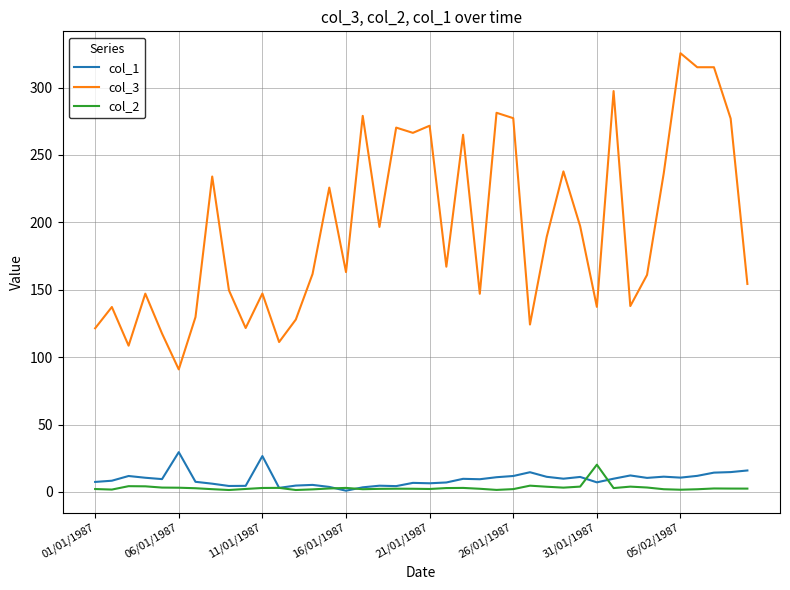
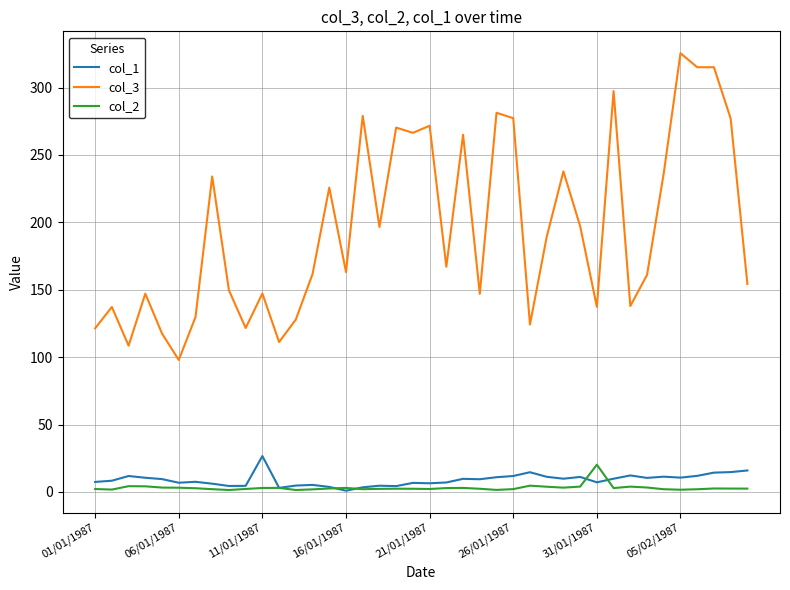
  {
    "col_1": {
      "01/01/1987": 7,
-     "06/01/1987": 30,
+     "06/01/1987": 7,
      "11/01/1987": 27,
      "16/01/1987": 1,
      "21/01/1987": 6,
      "26/01/1987": 12,
      "31/01/1987": 7,
      "05/02/1987": 11
    },
    "col_3": {
      "01/01/1987": 121,
-     "06/01/1987": 91,
+     "06/01/1987": 98,
      "11/01/1987": 147,
      "16/01/1987": 163,
      "21/01/1987": 272,
      "26/01/1987": 277,
      "31/01/1987": 137,
      "05/02/1987": 326
    },
    "col_2": {
      "01/01/1987": 2,
      "06/01/1987": 3,
      "11/01/1987": 3,
      "16/01/1987": 3,
      "21/01/1987": 2,
      "26/01/1987": 2,
      "31/01/1987": 20,
      "05/02/1987": 2
    }
  }
